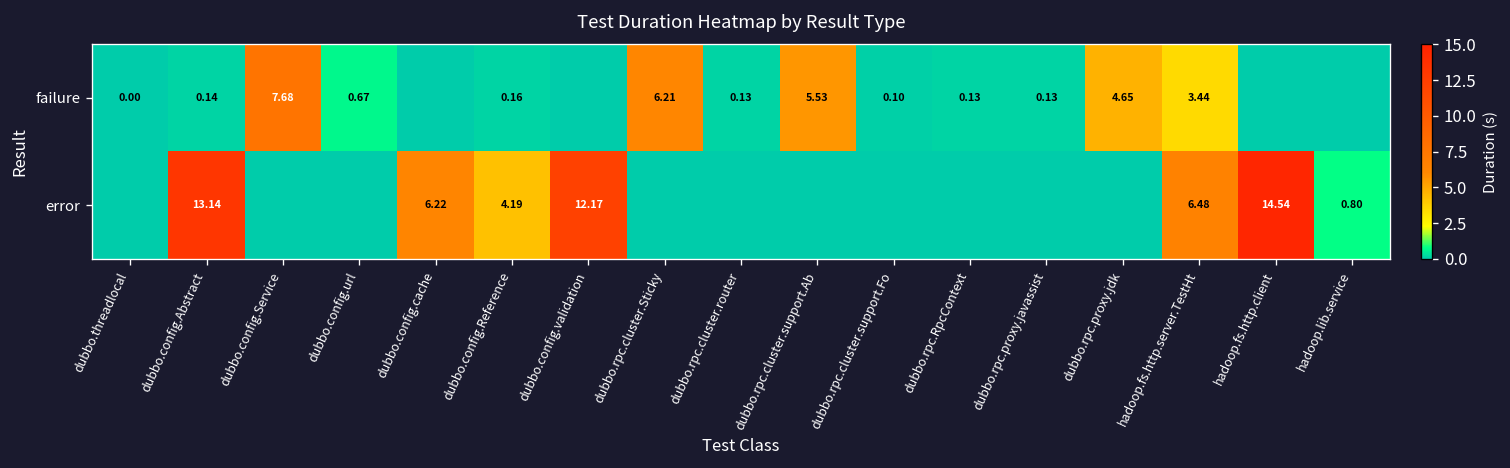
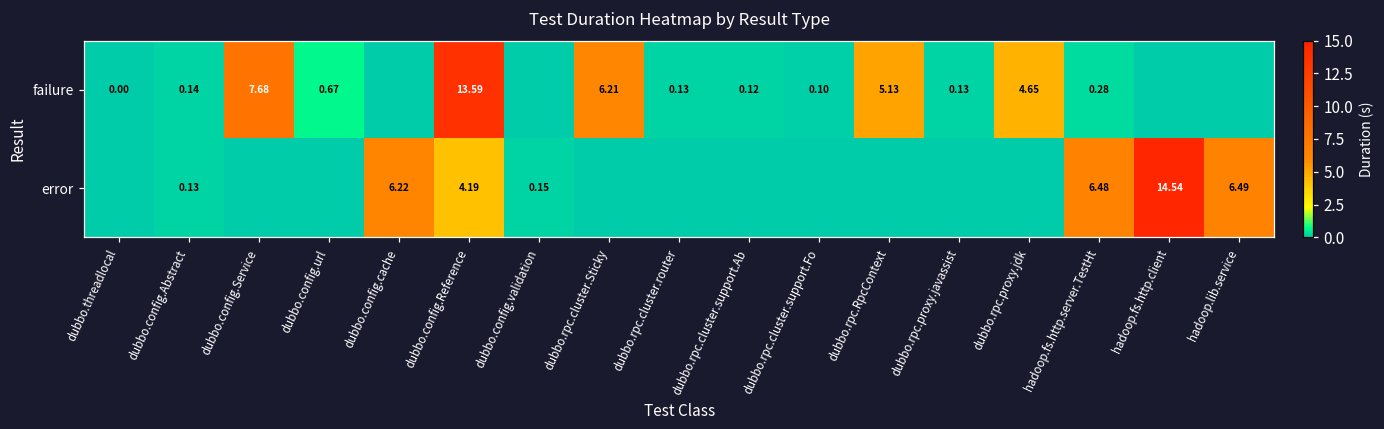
  {
    "failure": {
      "dubbo.threadlocal": 0.00,
      "dubbo.config.Abstract": 0.14,
      "dubbo.config.Service": 7.68,
      "dubbo.config.url": 0.67,
-     "dubbo.config.Reference": 0.16,
+     "dubbo.config.Reference": 13.59,
      "dubbo.rpc.cluster.Sticky": 6.21,
      "dubbo.rpc.cluster.router": 0.13,
-     "dubbo.rpc.cluster.support.Ab": 5.53,
+     "dubbo.rpc.cluster.support.Ab": 0.12,
      "dubbo.rpc.cluster.support.Fo": 0.10,
-     "dubbo.rpc.RpcContext": 0.13,
+     "dubbo.rpc.RpcContext": 5.13,
      "dubbo.rpc.proxy.javassist": 0.13,
      "dubbo.rpc.proxy.jdk": 4.65,
-     "hadoop.fs.http.server.TestHt": 3.44
+     "hadoop.fs.http.server.TestHt": 0.28
    },
    "error": {
-     "dubbo.config.Abstract": 13.14,
+     "dubbo.config.Abstract": 0.13,
      "dubbo.config.cache": 6.22,
      "dubbo.config.Reference": 4.19,
-     "dubbo.config.validation": 12.17,
+     "dubbo.config.validation": 0.15,
      "hadoop.fs.http.server.TestHt": 6.48,
      "hadoop.fs.http.client": 14.54,
-     "hadoop.lib.service": 0.80
+     "hadoop.lib.service": 6.49
    }
  }
